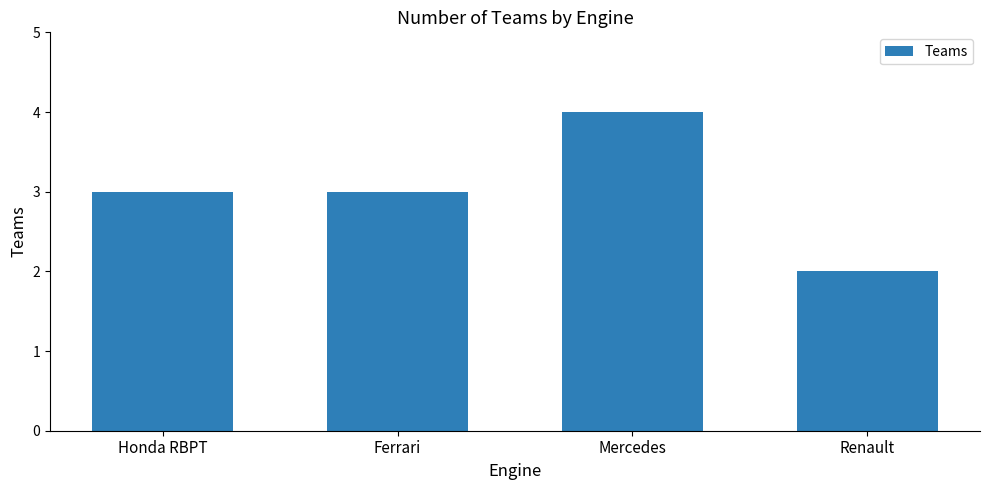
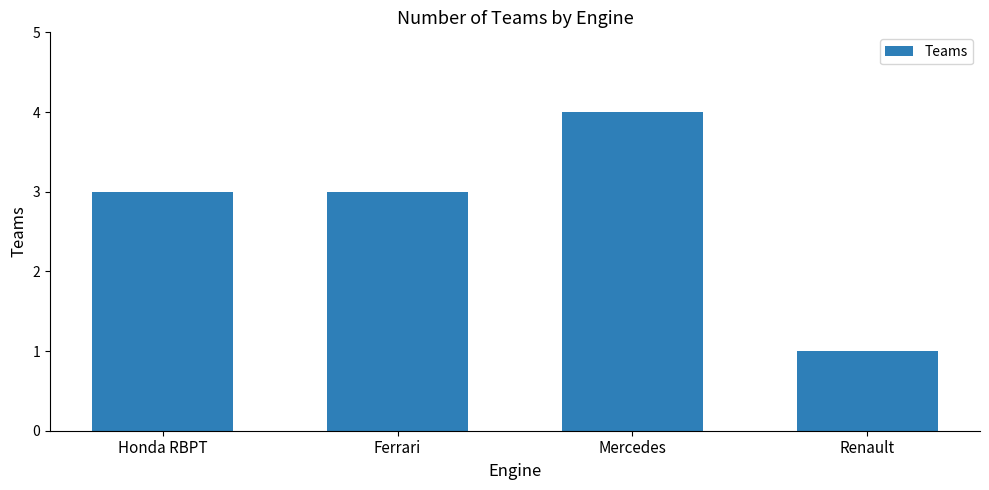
  {
    "Honda RBPT": 3,
    "Ferrari": 3,
    "Mercedes": 4,
-   "Renault": 2
+   "Renault": 1
  }
